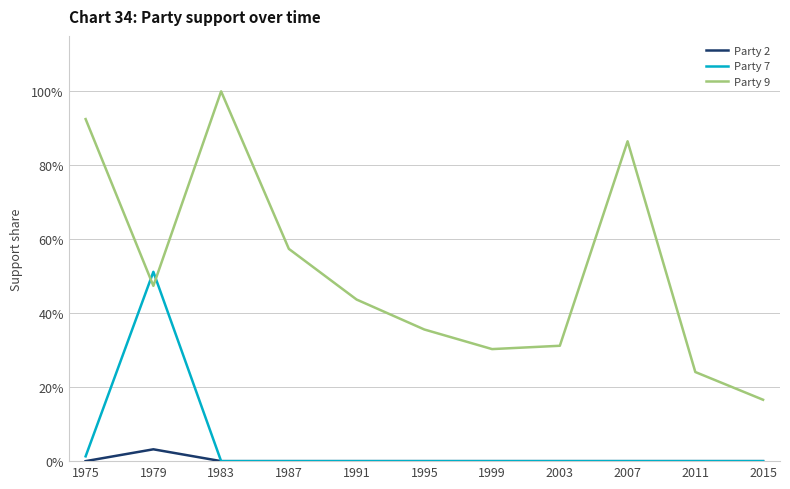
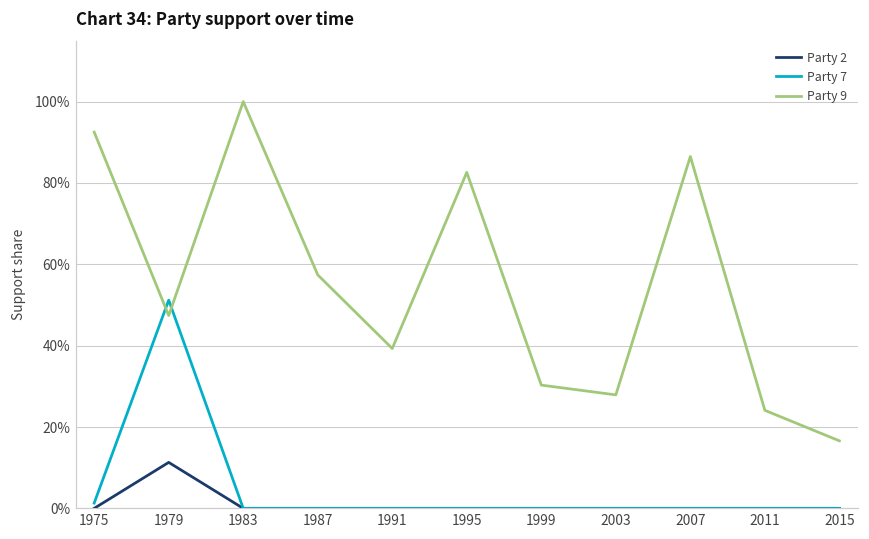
  {
    "Party 2": {
      "1975": "0%",
-     "1979": "3%"
+     "1979": "11%"
    },
    "Party 7": {
      "1975": "1%",
      "1979": "51%"
    },
    "Party 9": {
      "1975": "93%",
      "1979": "47%",
      "1983": "100%",
      "1987": "57%",
-     "1991": "44%",
-     "1995": "36%",
+     "1991": "39%",
+     "1995": "83%",
      "1999": "30%",
-     "2003": "31%",
+     "2003": "28%",
      "2007": "87%",
      "2011": "24%",
      "2015": "17%"
    }
  }
